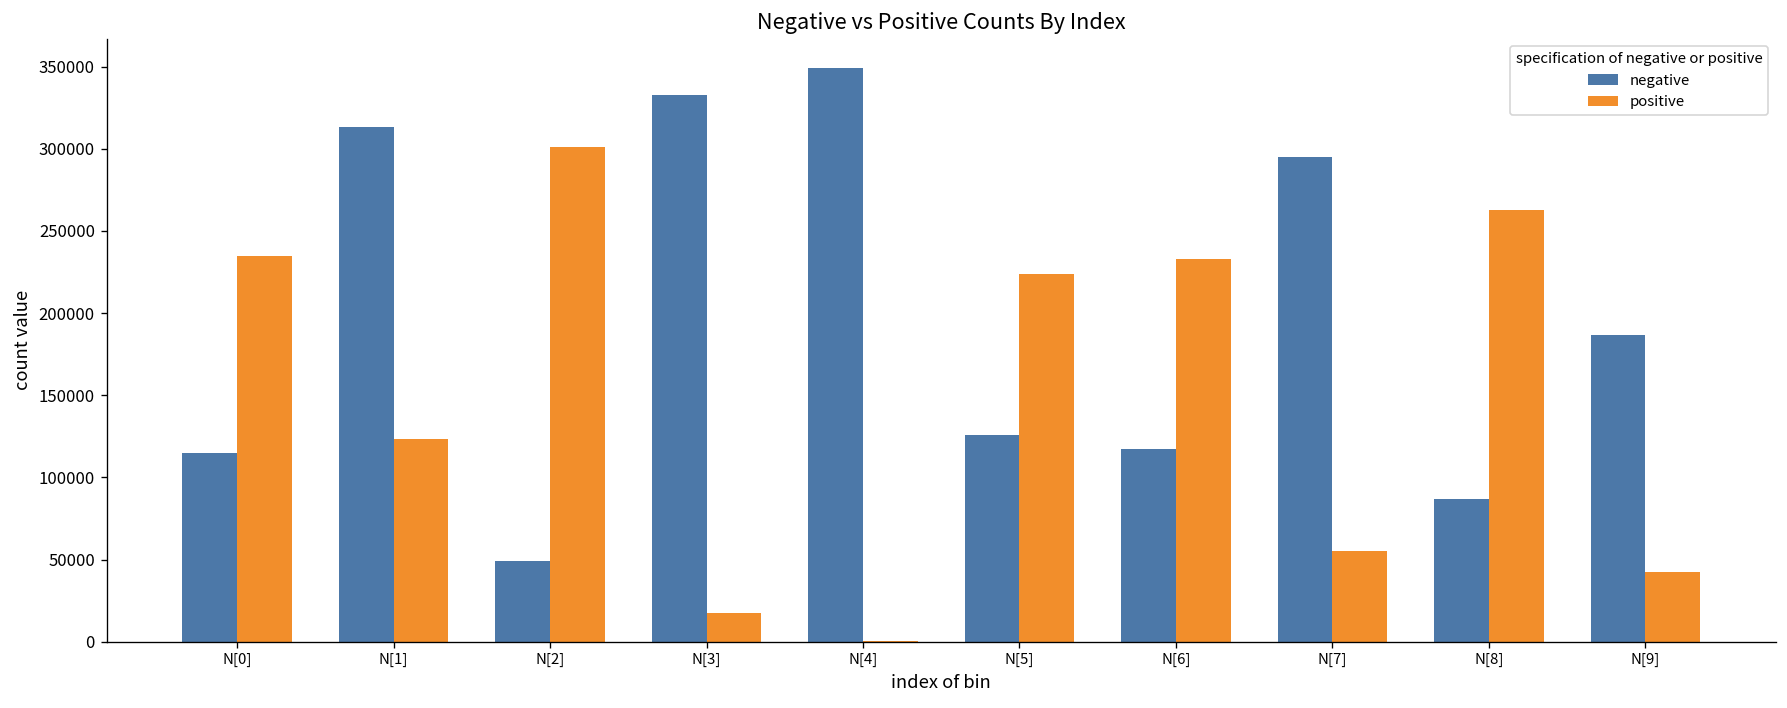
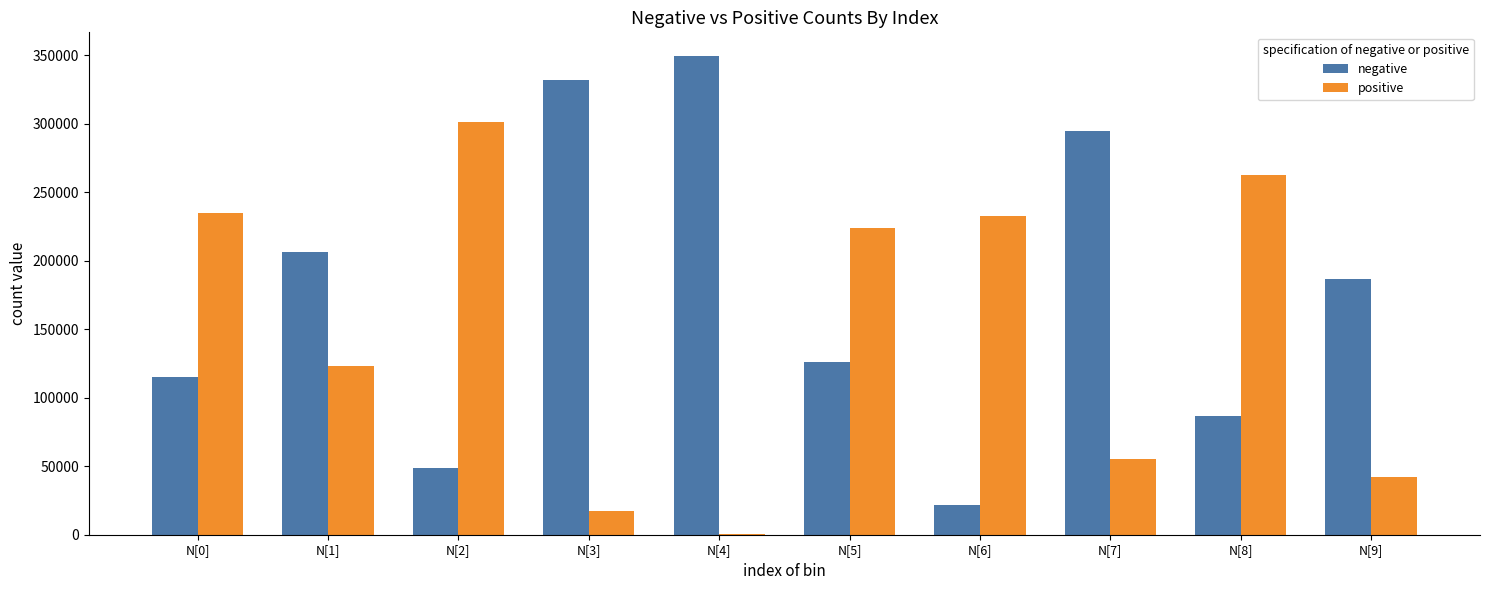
  {
    "negative": {
      "N[0]": 115000,
-     "N[1]": 313000,
+     "N[1]": 207000,
      "N[2]": 49000,
      "N[3]": 332000,
      "N[4]": 349000,
      "N[5]": 126000,
-     "N[6]": 117000,
+     "N[6]": 22000,
      "N[7]": 295000,
      "N[8]": 87000,
      "N[9]": 187000
    },
    "positive": {
      "N[0]": 235000,
      "N[1]": 123000,
      "N[2]": 301000,
      "N[3]": 18000,
      "N[5]": 224000,
      "N[6]": 233000,
      "N[7]": 55000,
      "N[8]": 263000,
      "N[9]": 42000
    }
  }
